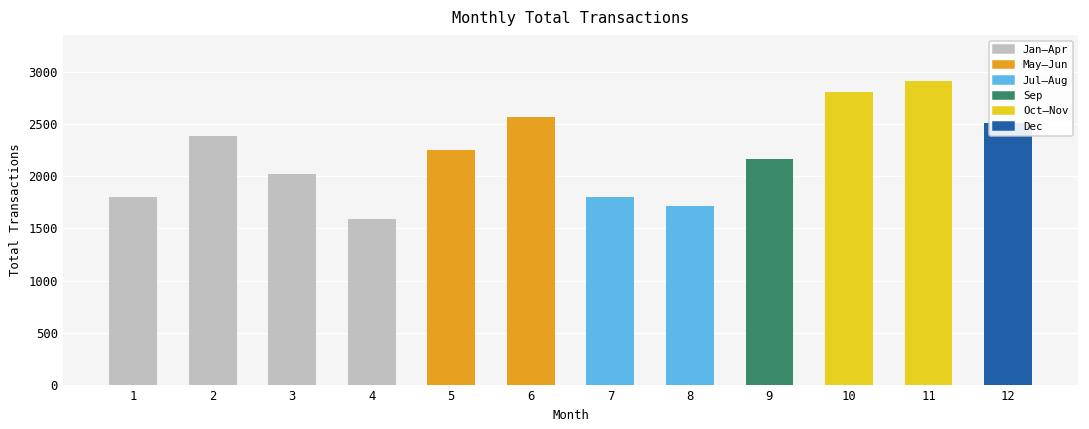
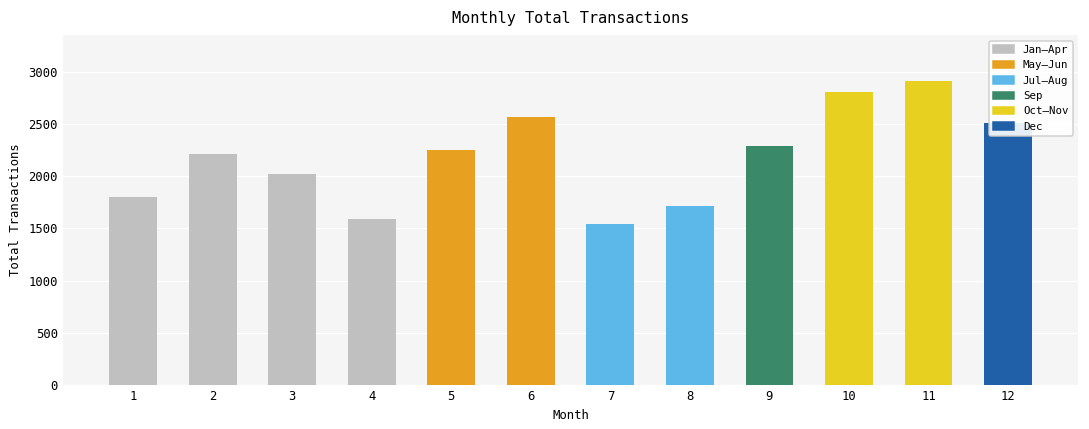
  {
    "1": 1800,
-   "2": 2400,
+   "2": 2200,
    "3": 2000,
    "4": 1600,
    "5": 2300,
    "6": 2600,
-   "7": 1800,
+   "7": 1500,
    "8": 1700,
-   "9": 2200,
+   "9": 2300,
    "10": 2800,
    "11": 2900
  }
